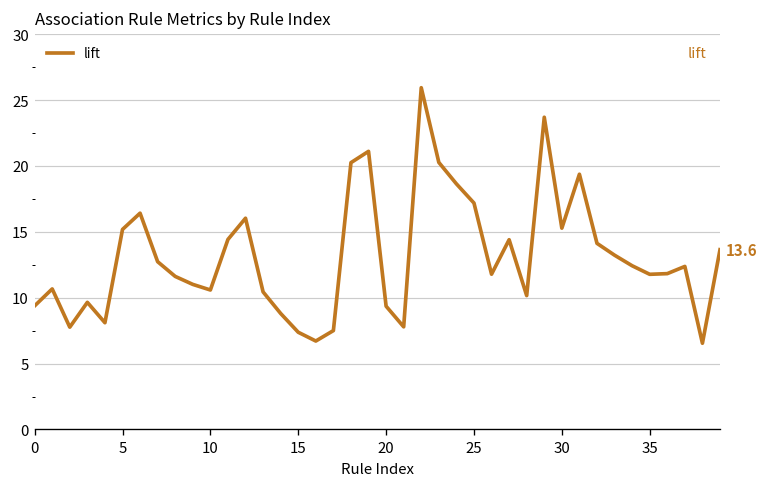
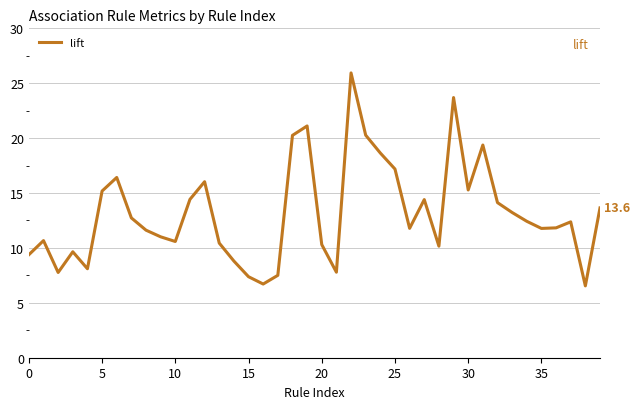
  {
    "0": 9.4,
    "5": 15.2,
    "10": 10.6,
    "15": 7.4,
-   "20": 9.4,
+   "20": 10.3,
    "25": 17.2,
    "30": 15.3,
    "35": 11.8
  }
